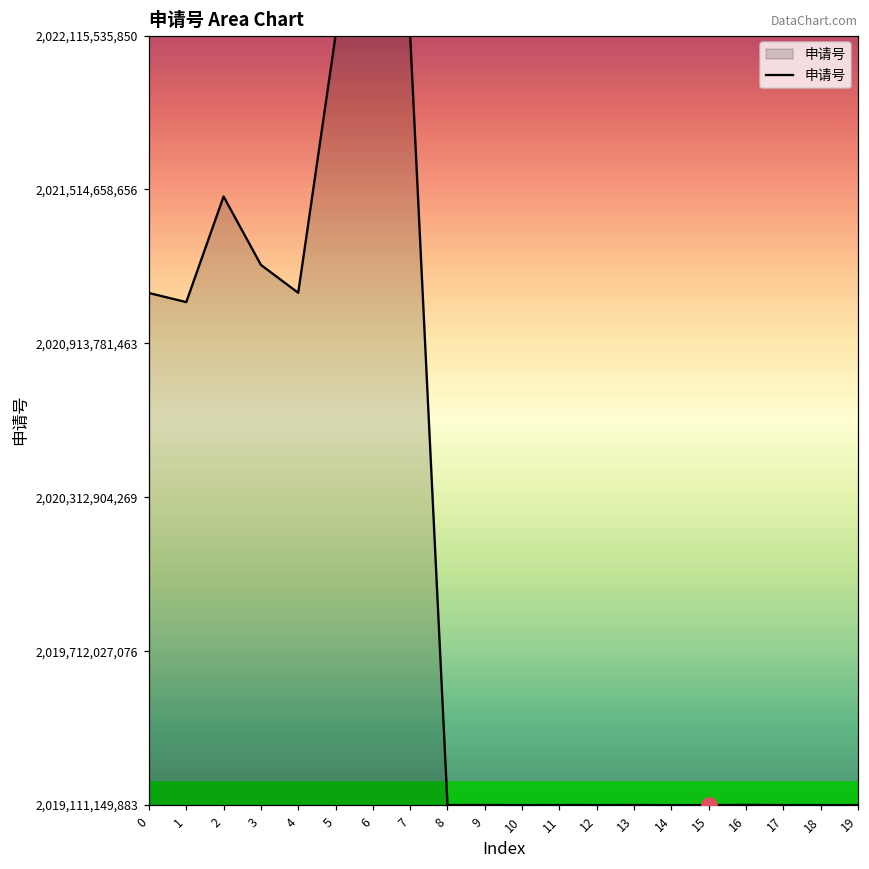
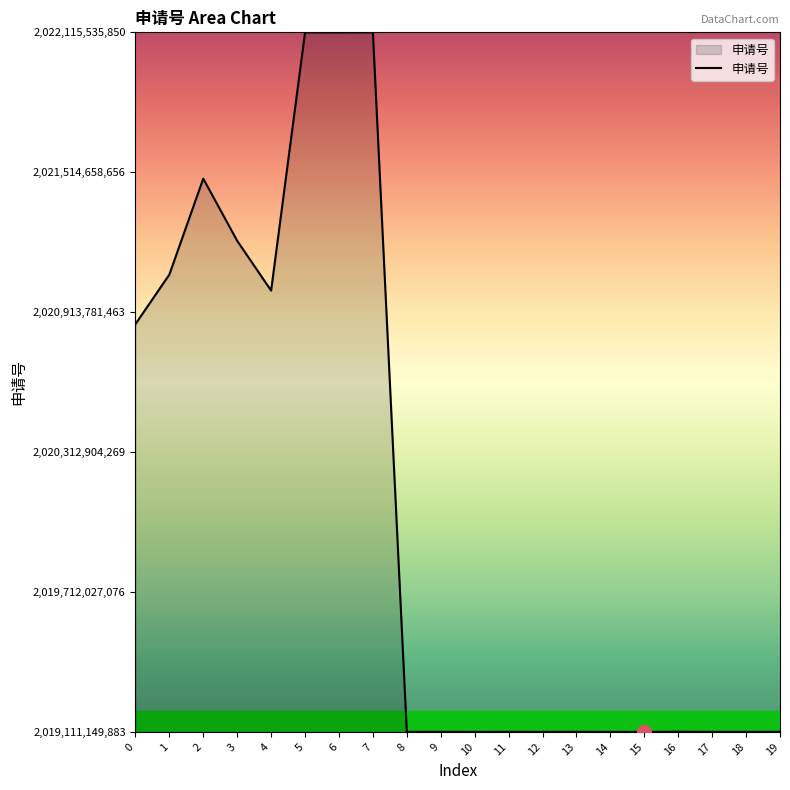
  {
    "申请号": {
-     "0": "2,021,110,000,000",
+     "0": "2,020,860,000,000",
      "1": "2,021,070,000,000",
      "2": "2,021,490,000,000",
      "3": "2,021,220,000,000",
-     "4": "2,021,110,000,000",
+     "4": "2,021,010,000,000",
      "5": "2,022,120,000,000",
      "6": "2,022,120,000,000",
      "7": "2,022,120,000,000"
    }
  }
